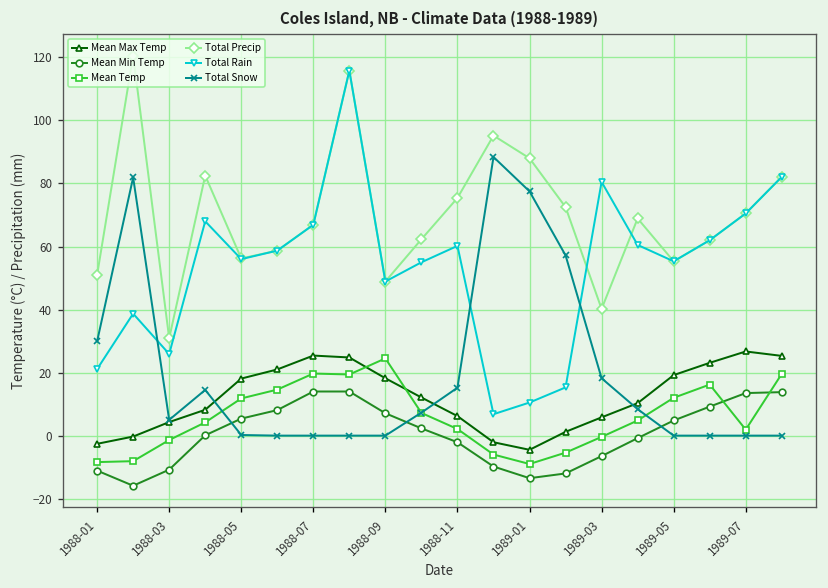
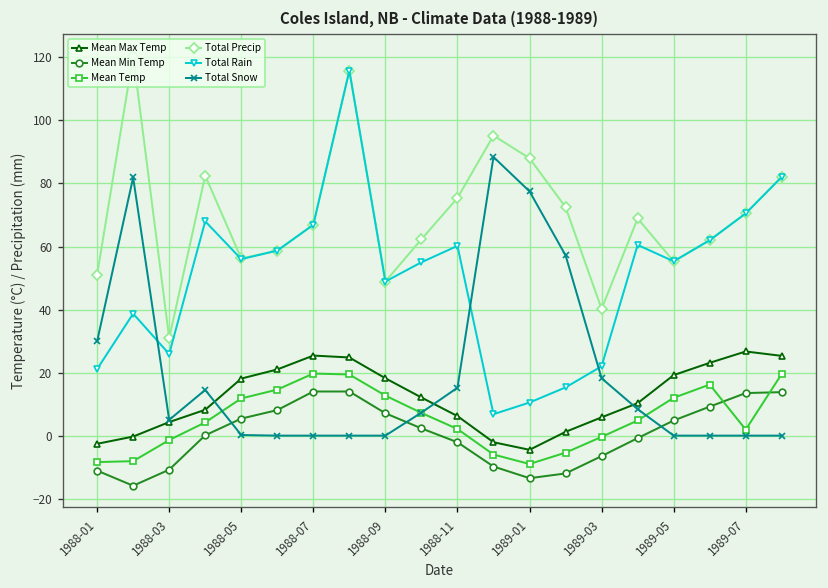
  {
    "Mean Max Temp": {
      "1988-01": -3,
      "1988-05": 18,
      "1988-07": 25,
      "1988-09": 18,
      "1988-11": 6,
      "1989-01": -5,
      "1989-03": 6,
      "1989-05": 19,
      "1989-07": 27
    },
    "Mean Min Temp": {
      "1988-01": -11,
      "1988-03": -11,
      "1988-05": 5,
      "1988-07": 14,
      "1988-09": 7,
      "1988-11": -2,
      "1989-01": -14,
      "1989-03": -7,
      "1989-05": 5,
      "1989-07": 14
    },
    "Mean Temp": {
      "1988-01": -8,
      "1988-03": -1,
      "1988-05": 12,
      "1988-07": 20,
-     "1988-09": 25,
+     "1988-09": 13,
      "1988-11": 2,
      "1989-01": -9,
      "1989-03": 0,
      "1989-05": 12,
      "1989-07": 2
    },
    "Total Precip": {
      "1988-01": 51,
      "1988-03": 31,
      "1988-11": 75,
      "1989-01": 88,
      "1989-03": 40
    },
    "Total Rain": {
      "1988-01": 21,
      "1988-03": 26,
      "1988-11": 60,
      "1989-01": 11,
-     "1989-03": 81
+     "1989-03": 22
    },
    "Total Snow": {
      "1988-01": 30,
      "1988-05": 0,
      "1988-07": 0,
      "1988-09": 0,
      "1988-11": 15,
      "1989-01": 78,
      "1989-03": 18,
      "1989-05": 0,
      "1989-07": 0
    }
  }
